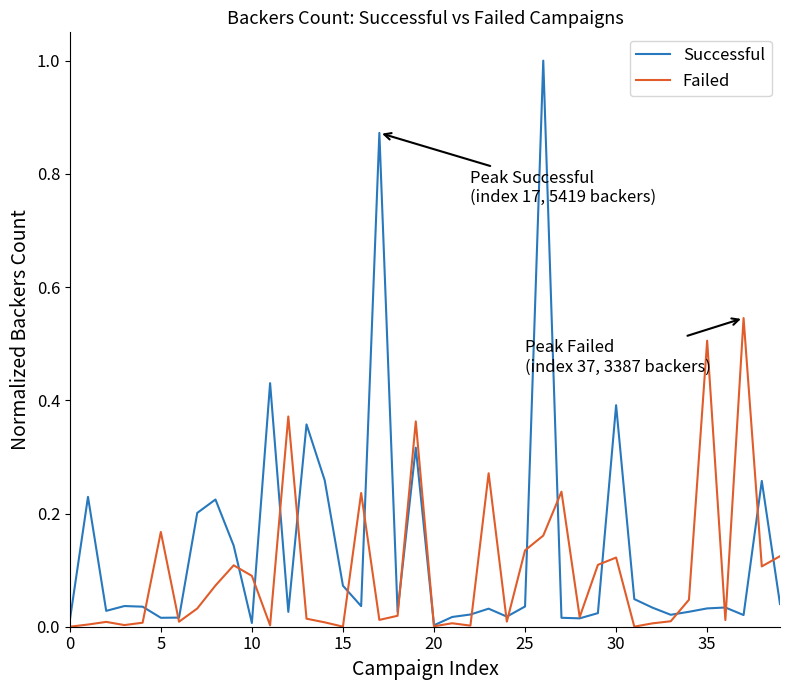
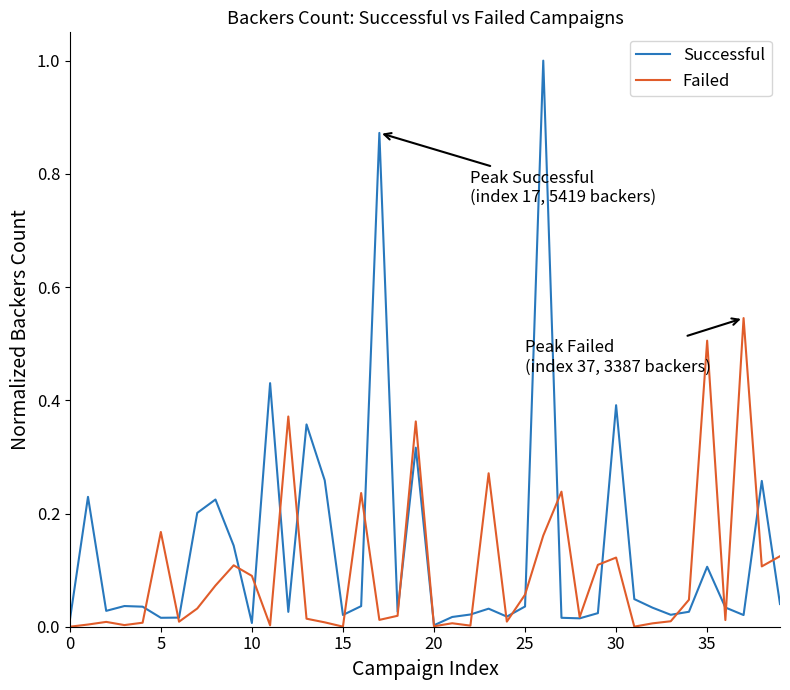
  {
    "Successful": {
      "0": 0.01,
      "5": 0.02,
      "10": 0.01,
-     "15": 0.07,
+     "15": 0.02,
      "25": 0.04,
      "30": 0.39,
-     "35": 0.03
+     "35": 0.11
    },
    "Failed": {
      "0": 0.00,
      "5": 0.17,
      "10": 0.09,
      "15": 0.00,
-     "25": 0.13,
+     "25": 0.06,
      "30": 0.12
    }
  }
